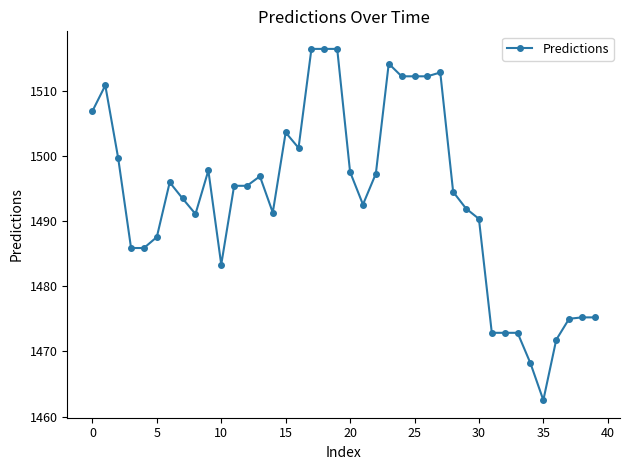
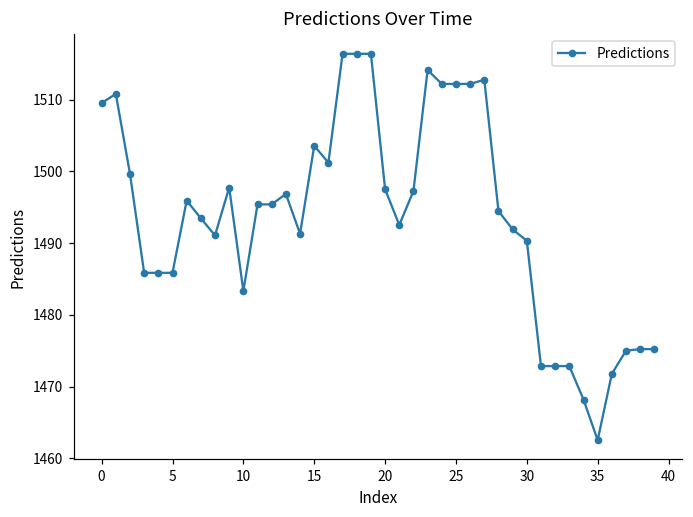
  {
-   "0": 1507,
-   "5": 1488,
+   "0": 1510,
+   "5": 1486,
    "10": 1483,
    "15": 1504,
    "20": 1498,
    "25": 1512,
    "30": 1490,
    "35": 1463
  }
